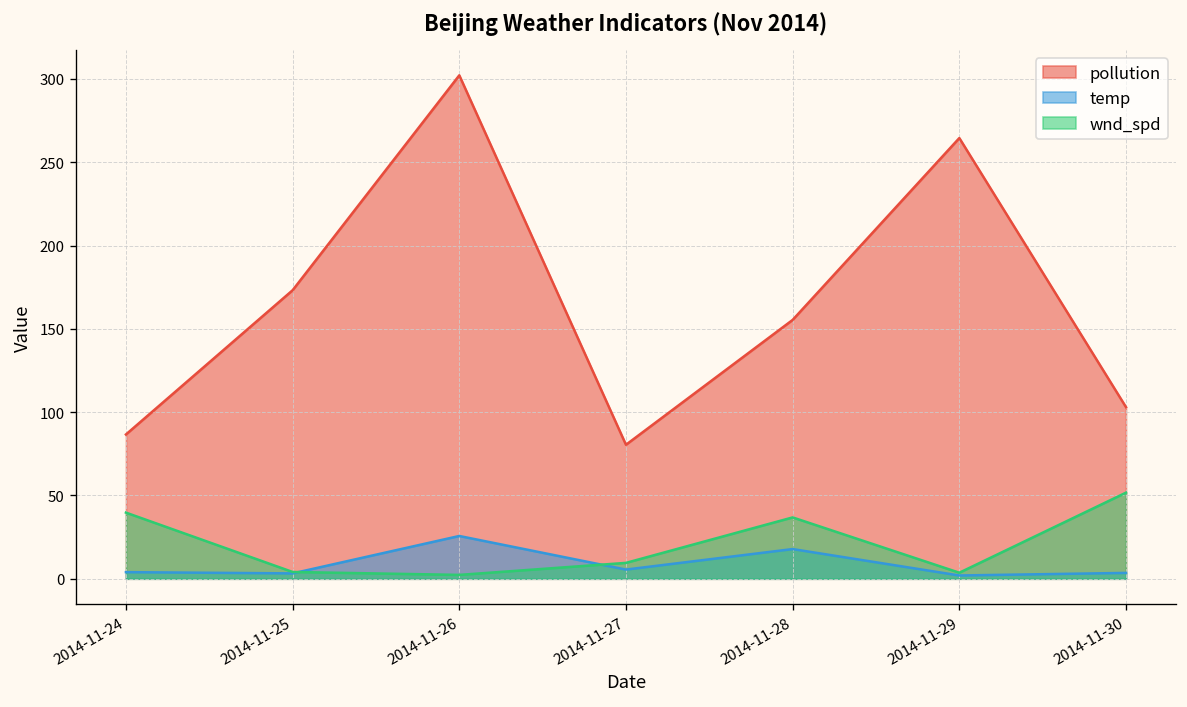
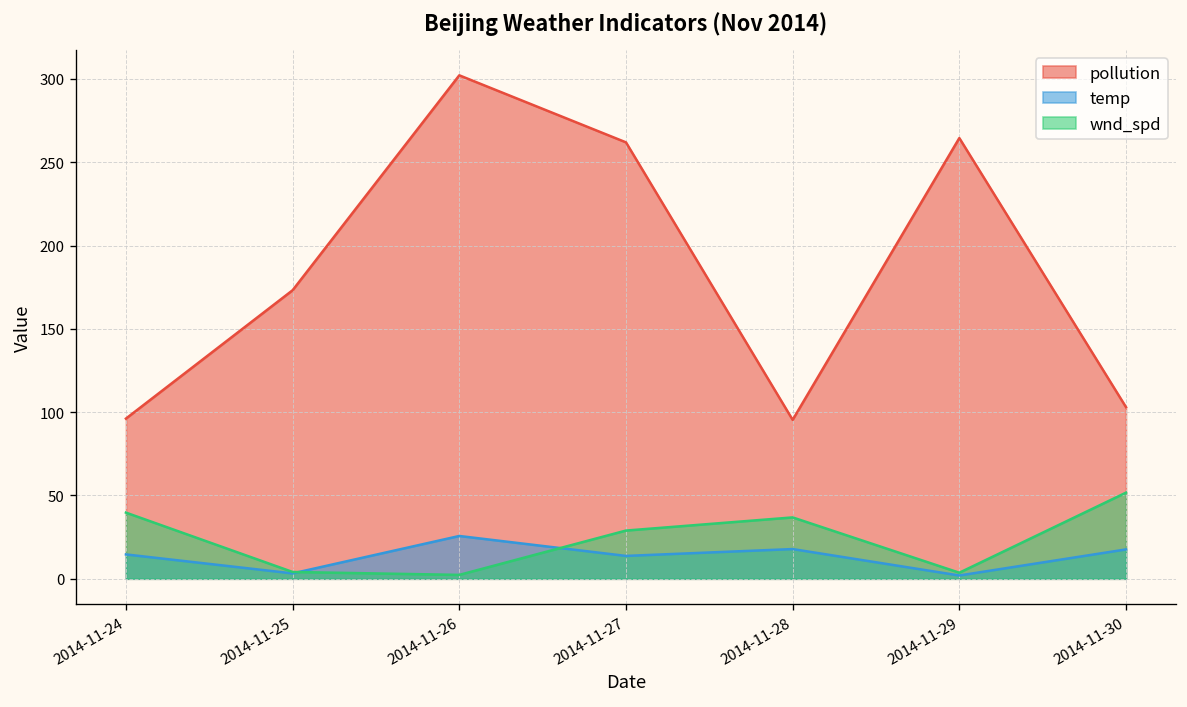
  {
    "pollution": {
-     "2014-11-24": 87,
+     "2014-11-24": 96,
      "2014-11-25": 173,
      "2014-11-26": 302,
-     "2014-11-27": 80,
-     "2014-11-28": 155,
+     "2014-11-27": 262,
+     "2014-11-28": 95,
      "2014-11-29": 265,
      "2014-11-30": 103
    },
    "temp": {
-     "2014-11-24": 4,
+     "2014-11-24": 15,
      "2014-11-26": 26,
-     "2014-11-27": 6,
+     "2014-11-27": 14,
      "2014-11-28": 18,
-     "2014-11-30": 4
+     "2014-11-30": 18
    },
    "wnd_spd": {
      "2014-11-24": 40,
      "2014-11-26": 2,
-     "2014-11-27": 10,
+     "2014-11-27": 29,
      "2014-11-28": 37,
      "2014-11-30": 52
    }
  }
